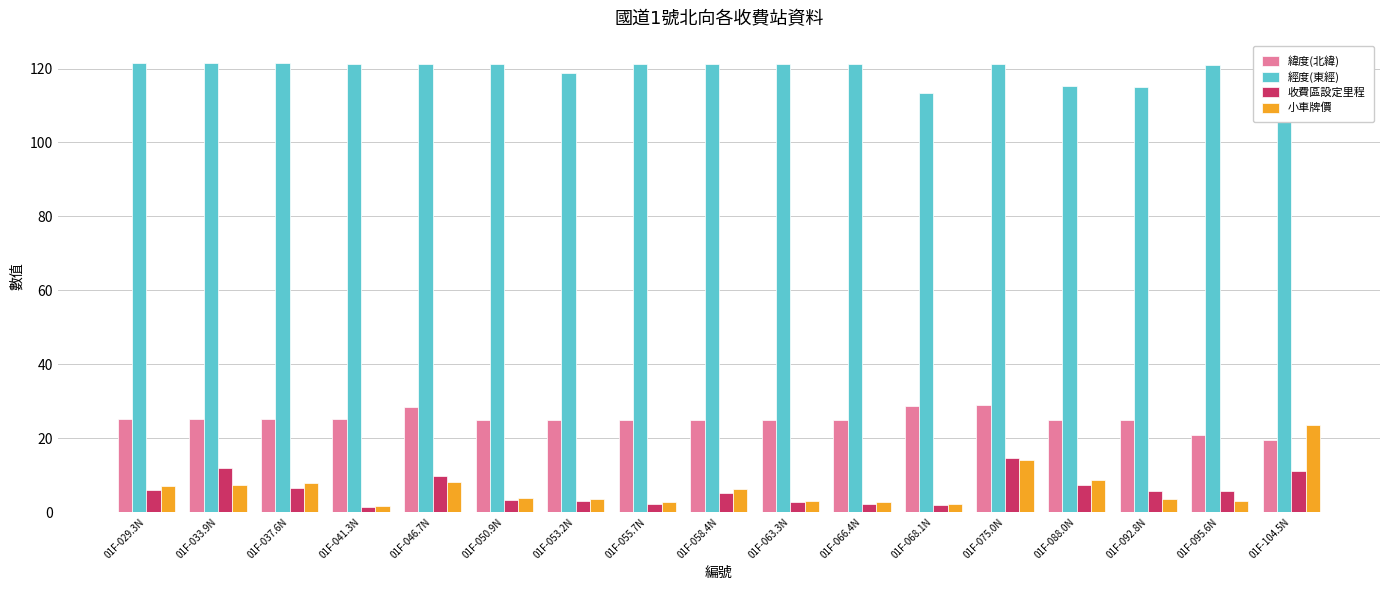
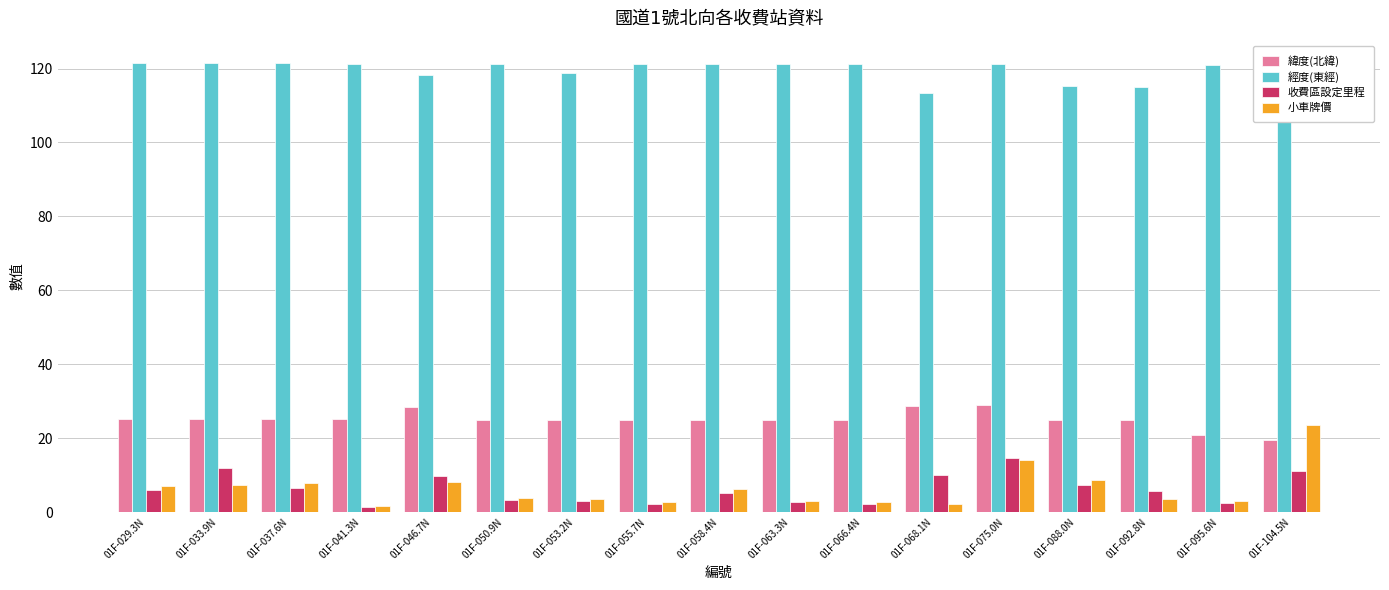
  {
    "緯度(北緯)": {
      "01F-029.3N": 25,
      "01F-033.9N": 25,
      "01F-037.6N": 25,
      "01F-041.3N": 25,
      "01F-046.7N": 28,
      "01F-050.9N": 25,
      "01F-053.2N": 25,
      "01F-055.7N": 25,
      "01F-058.4N": 25,
      "01F-063.3N": 25,
      "01F-066.4N": 25,
      "01F-068.1N": 29,
      "01F-075.0N": 29,
      "01F-088.0N": 25,
      "01F-092.8N": 25,
      "01F-095.6N": 21,
      "01F-104.5N": 20
    },
    "經度(東經)": {
      "01F-029.3N": 121,
      "01F-033.9N": 121,
      "01F-037.6N": 121,
      "01F-041.3N": 121,
-     "01F-046.7N": 121,
+     "01F-046.7N": 118,
      "01F-050.9N": 121,
      "01F-053.2N": 119,
      "01F-055.7N": 121,
      "01F-058.4N": 121,
      "01F-063.3N": 121,
      "01F-066.4N": 121,
      "01F-068.1N": 113,
      "01F-075.0N": 121,
      "01F-088.0N": 115,
      "01F-092.8N": 115,
      "01F-095.6N": 121
    },
    "收費區設定里程": {
      "01F-029.3N": 6,
      "01F-033.9N": 12,
      "01F-037.6N": 7,
      "01F-041.3N": 1,
      "01F-046.7N": 10,
      "01F-050.9N": 3,
      "01F-053.2N": 3,
      "01F-055.7N": 2,
      "01F-058.4N": 5,
      "01F-063.3N": 3,
      "01F-066.4N": 2,
-     "01F-068.1N": 2,
+     "01F-068.1N": 10,
      "01F-075.0N": 15,
      "01F-088.0N": 7,
      "01F-092.8N": 6,
-     "01F-095.6N": 6,
+     "01F-095.6N": 3,
      "01F-104.5N": 11
    },
    "小車牌價": {
      "01F-029.3N": 7,
      "01F-033.9N": 7,
      "01F-037.6N": 8,
      "01F-041.3N": 2,
      "01F-046.7N": 8,
      "01F-050.9N": 4,
      "01F-053.2N": 3,
      "01F-055.7N": 3,
      "01F-058.4N": 6,
      "01F-063.3N": 3,
      "01F-066.4N": 3,
      "01F-068.1N": 2,
      "01F-075.0N": 14,
      "01F-088.0N": 9,
      "01F-092.8N": 4,
      "01F-095.6N": 3,
      "01F-104.5N": 24
    }
  }
